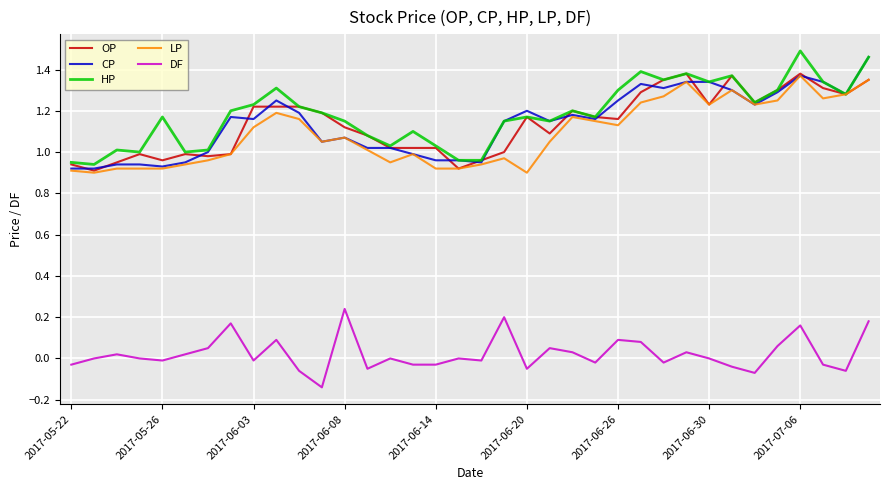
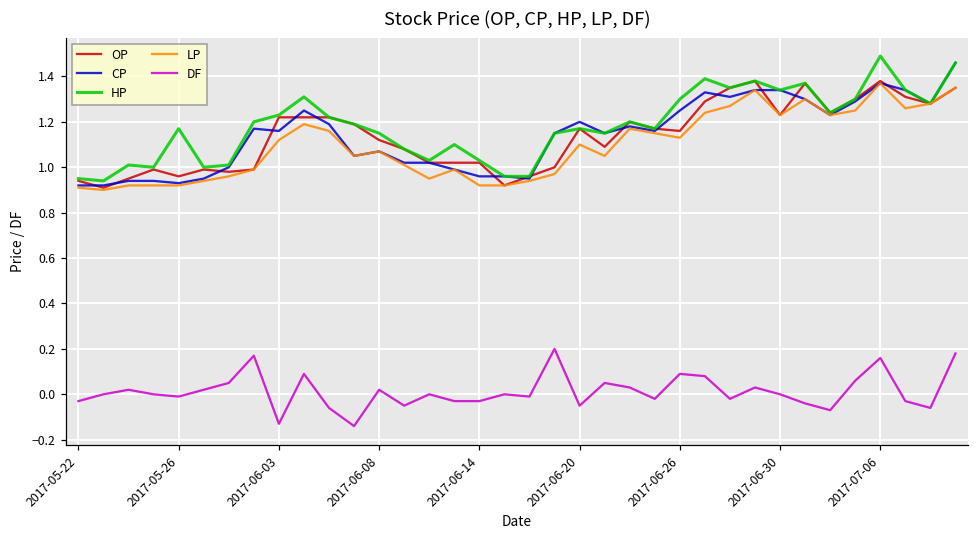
  {
    "OP": {
      "2017-05-26": 0.96,
      "2017-06-08": 1.12,
      "2017-06-26": 1.16
    },
    "CP": {
      "2017-06-03": 1.16,
      "2017-06-14": 0.96,
      "2017-06-20": 1.20,
      "2017-06-26": 1.25
    },
    "HP": {
      "2017-05-26": 1.17,
      "2017-06-08": 1.15,
      "2017-06-26": 1.30,
      "2017-07-06": 1.49
    },
    "LP": {
      "2017-06-03": 1.12,
      "2017-06-14": 0.92,
-     "2017-06-20": 0.9,
+     "2017-06-20": 1.1,
      "2017-06-26": 1.13
    },
    "DF": {
      "2017-05-22": -0.03,
      "2017-05-26": -0.01,
-     "2017-06-03": -0.01,
-     "2017-06-08": 0.24,
+     "2017-06-03": -0.13,
+     "2017-06-08": 0.02,
      "2017-06-14": -0.03,
      "2017-06-20": -0.05,
      "2017-06-26": 0.09,
      "2017-06-30": 0.00,
      "2017-07-06": 0.16
    }
  }
